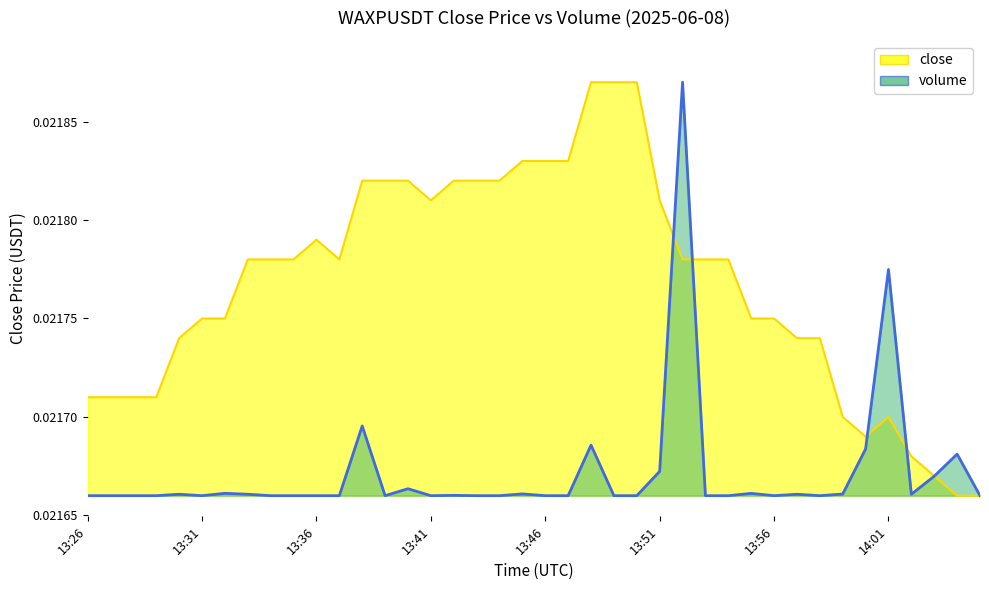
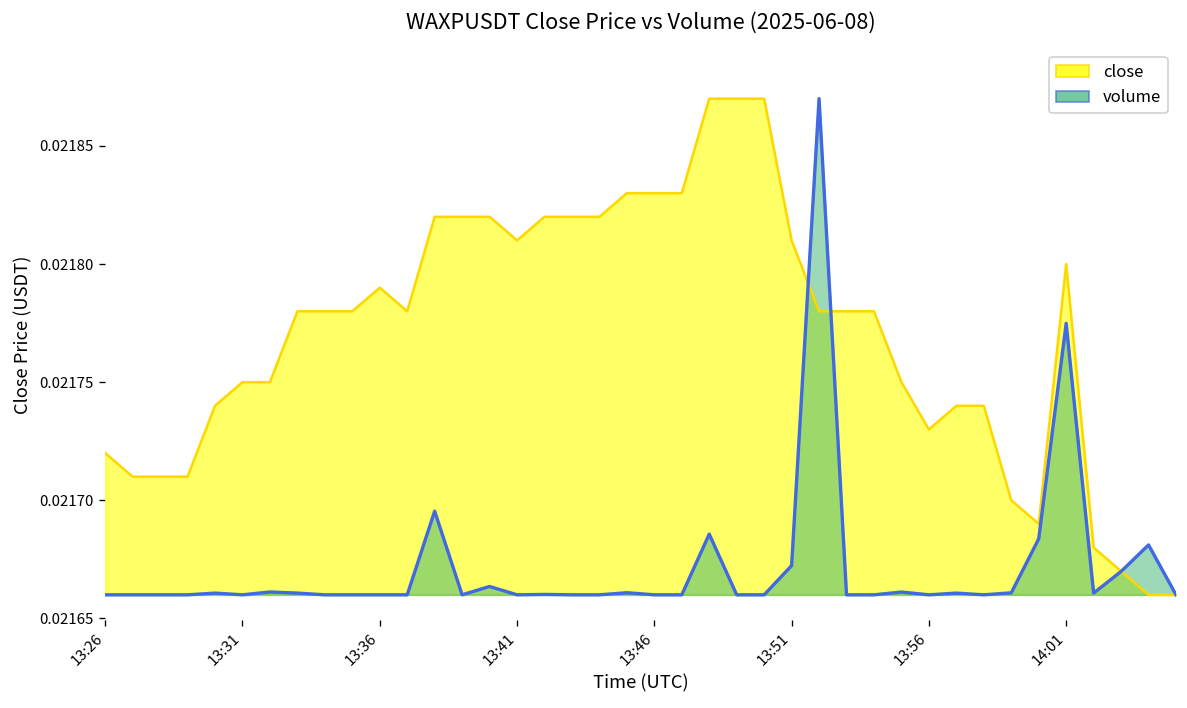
  {
    "close": {
-     "13:26": 0.02171,
+     "13:26": 0.02172,
      "13:31": 0.02175,
      "13:36": 0.02179,
      "13:41": 0.02181,
      "13:46": 0.02183,
      "13:51": 0.02181,
-     "13:56": 0.02175,
-     "14:01": 0.0217
+     "13:56": 0.02173,
+     "14:01": 0.0218
    },
    "volume": {
      "13:26": 0.02166,
      "13:31": 0.02166,
      "13:36": 0.02166,
      "13:41": 0.02166,
      "13:46": 0.02166,
      "13:51": 0.021672,
      "13:56": 0.02166,
      "14:01": 0.021775
    }
  }
